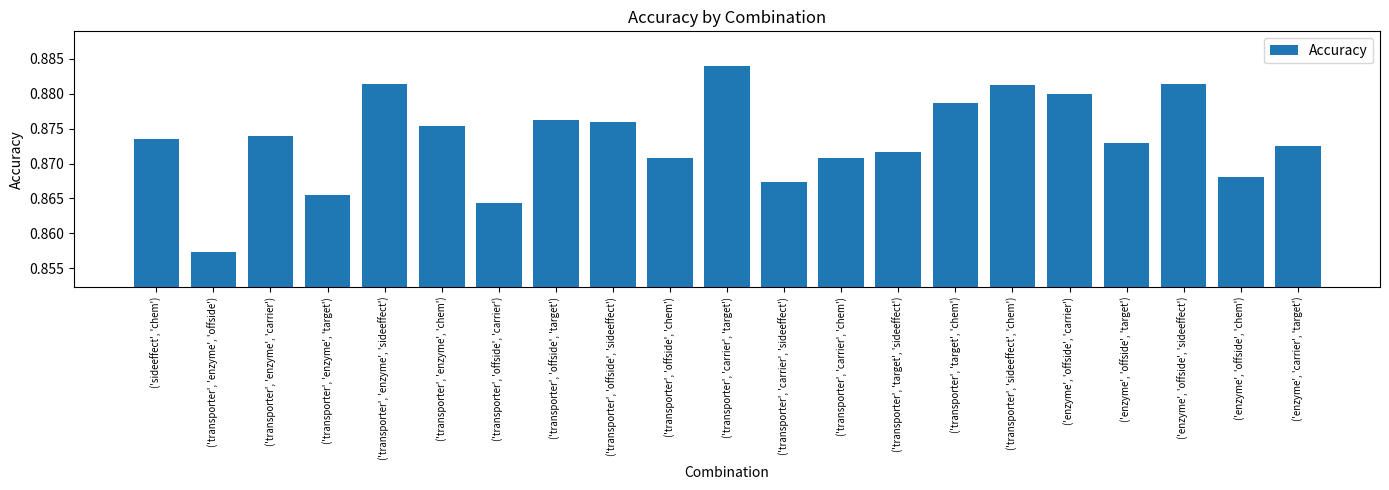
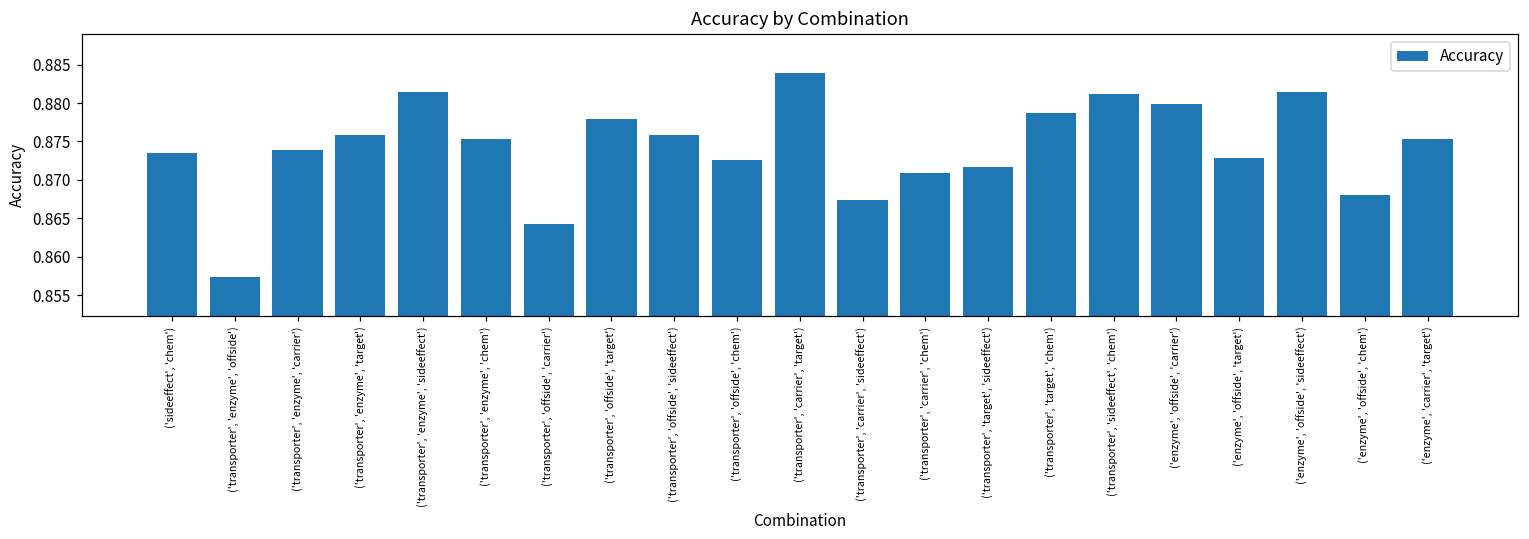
  {
    "('sideeffect', 'chem')": 0.874,
    "('transporter', 'enzyme', 'offside')": 0.857,
    "('transporter', 'enzyme', 'carrier')": 0.874,
-   "('transporter', 'enzyme', 'target')": 0.865,
+   "('transporter', 'enzyme', 'target')": 0.876,
    "('transporter', 'enzyme', 'sideeffect')": 0.881,
    "('transporter', 'enzyme', 'chem')": 0.875,
    "('transporter', 'offside', 'carrier')": 0.864,
-   "('transporter', 'offside', 'target')": 0.876,
+   "('transporter', 'offside', 'target')": 0.878,
    "('transporter', 'offside', 'sideeffect')": 0.876,
-   "('transporter', 'offside', 'chem')": 0.871,
+   "('transporter', 'offside', 'chem')": 0.873,
    "('transporter', 'carrier', 'target')": 0.884,
    "('transporter', 'carrier', 'sideeffect')": 0.867,
    "('transporter', 'carrier', 'chem')": 0.871,
    "('transporter', 'target', 'sideeffect')": 0.872,
    "('transporter', 'target', 'chem')": 0.879,
    "('transporter', 'sideeffect', 'chem')": 0.881,
    "('enzyme', 'offside', 'carrier')": 0.880,
    "('enzyme', 'offside', 'target')": 0.873,
    "('enzyme', 'offside', 'sideeffect')": 0.881,
    "('enzyme', 'offside', 'chem')": 0.868,
-   "('enzyme', 'carrier', 'target')": 0.872
+   "('enzyme', 'carrier', 'target')": 0.875
  }
